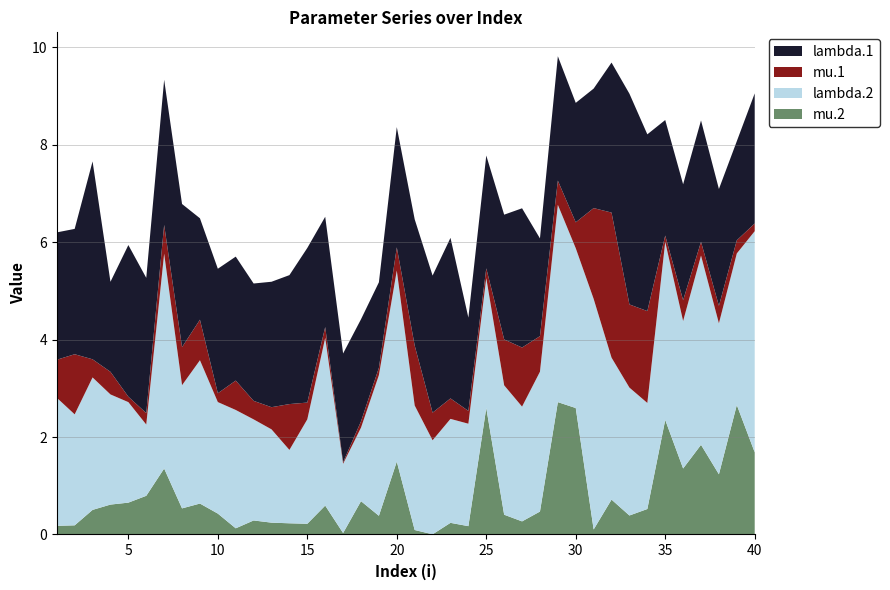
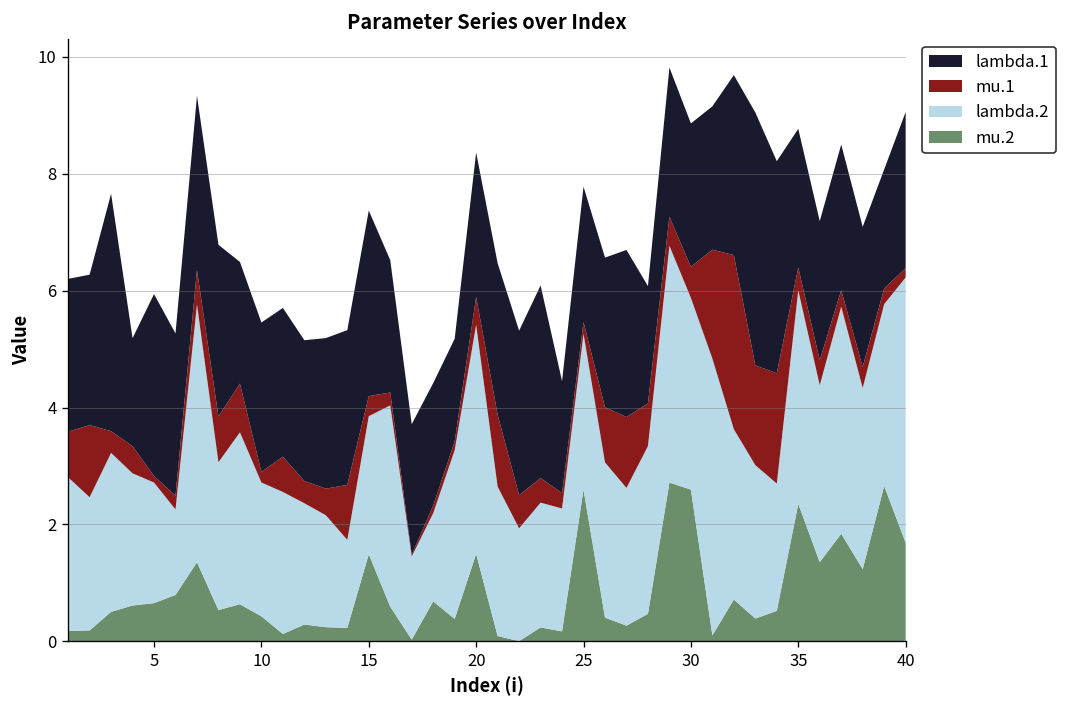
  {
    "mu.2": {
-     "15": 0.2
+     "15": 1.5
    },
    "lambda.2": {
-     "15": 2.1
+     "15": 2.4
    },
    "mu.1": {
-     "35": 0.1
+     "35": 0.4
    },
    "lambda.1": {
      "5": 3.1,
      "10": 2.6,
      "15": 3.2,
      "20": 2.5,
      "25": 2.3,
      "30": 2.5,
      "35": 2.4,
      "40": 2.7
    }
  }
